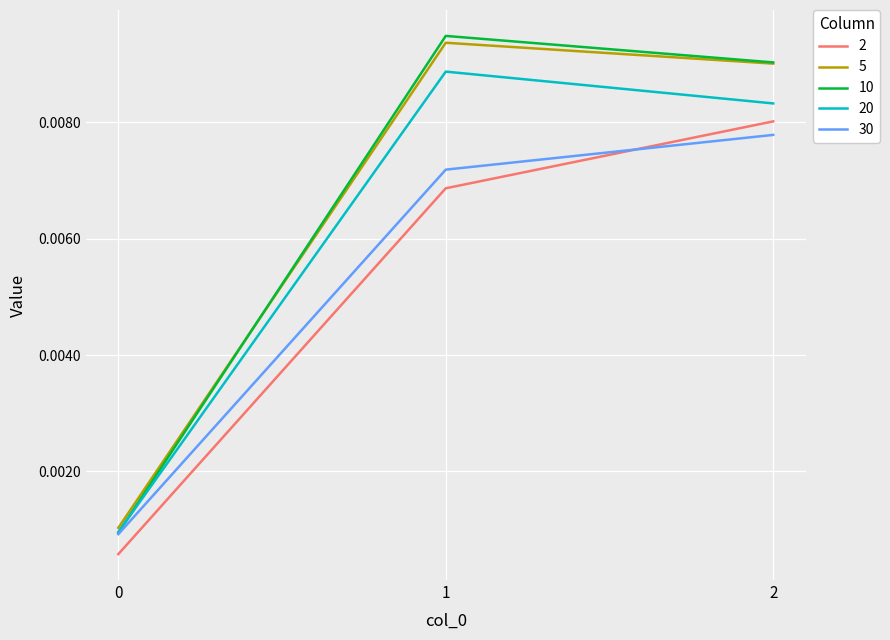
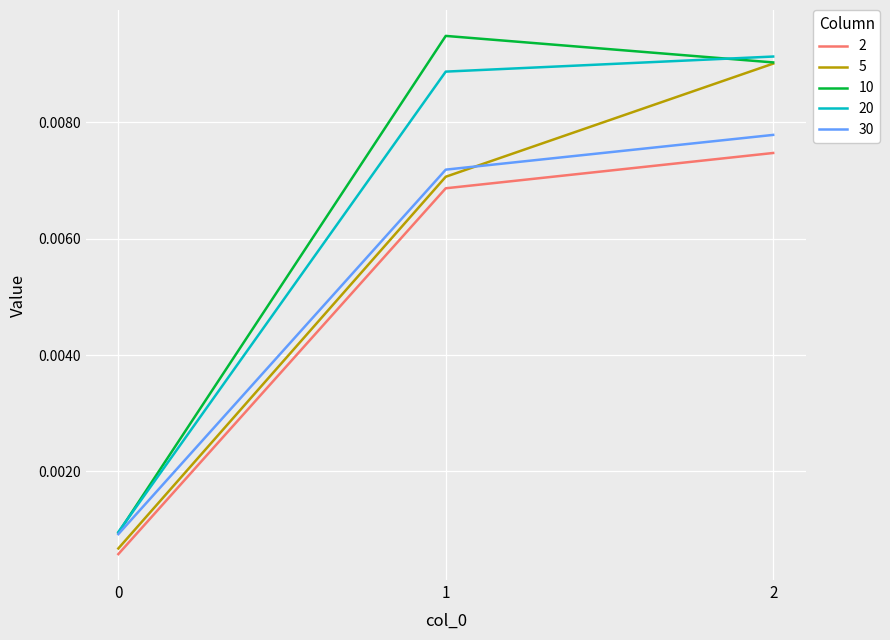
  {
    "2": {
      "0": 0.0006,
      "1": 0.0069,
-     "2": 0.0080
+     "2": 0.0075
    },
    "5": {
-     "0": 0.0010,
-     "1": 0.0094
+     "0": 0.0007,
+     "1": 0.0071
    },
    "10": {
      "1": 0.0095
    },
    "20": {
      "1": 0.0089,
-     "2": 0.0083
+     "2": 0.0091
    },
    "30": {
      "1": 0.0072,
      "2": 0.0078
    }
  }
